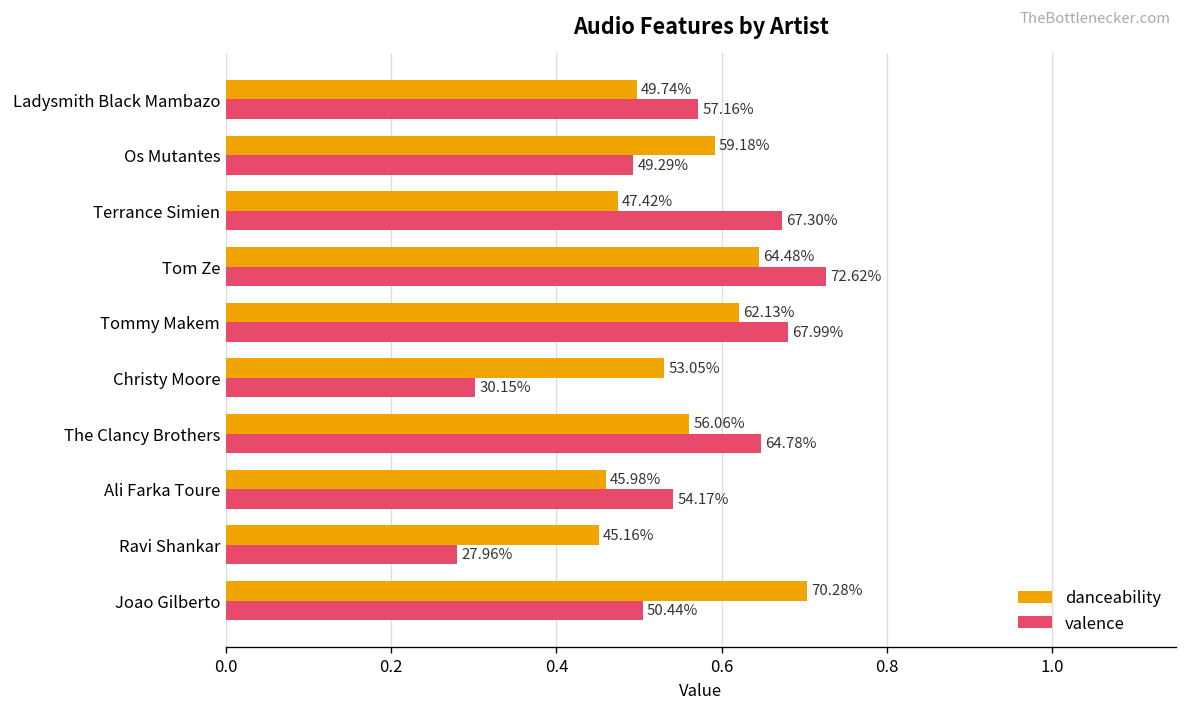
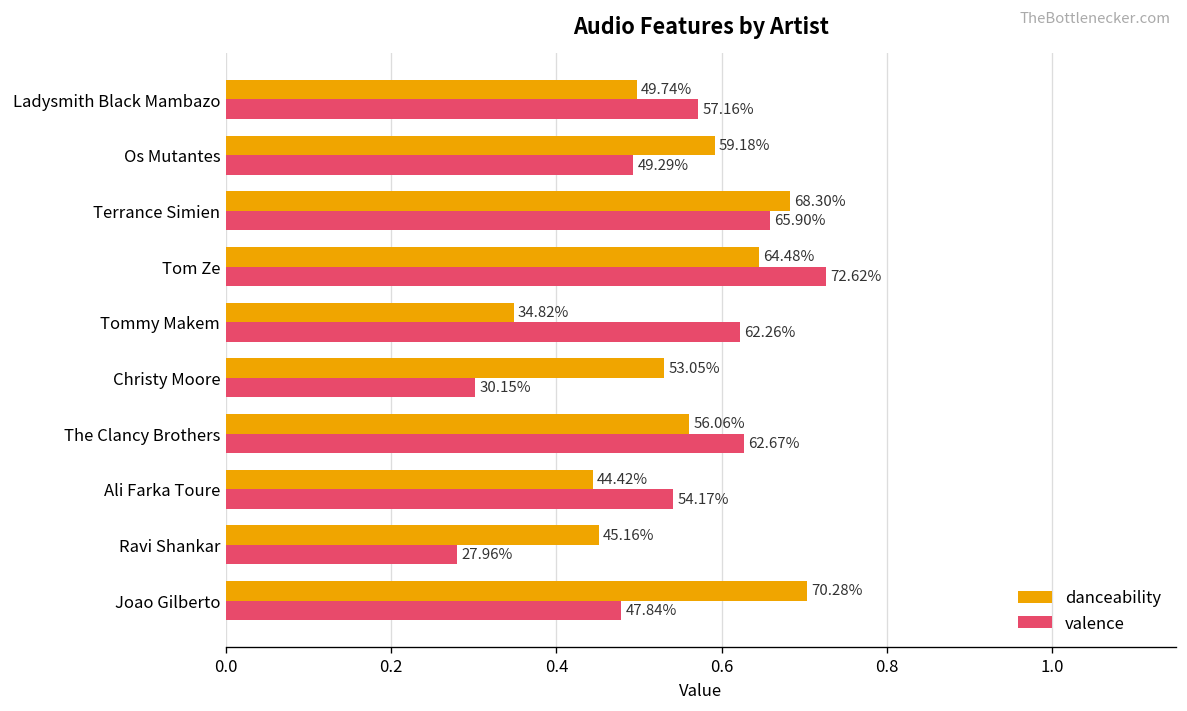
  {
    "danceability": {
      "Ladysmith Black Mambazo": "49.74%",
      "Os Mutantes": "59.18%",
-     "Terrance Simien": "47.42%",
+     "Terrance Simien": "68.30%",
      "Tom Ze": "64.48%",
-     "Tommy Makem": "62.13%",
+     "Tommy Makem": "34.82%",
      "Christy Moore": "53.05%",
      "The Clancy Brothers": "56.06%",
-     "Ali Farka Toure": "45.98%",
+     "Ali Farka Toure": "44.42%",
      "Ravi Shankar": "45.16%",
      "Joao Gilberto": "70.28%"
    },
    "valence": {
      "Ladysmith Black Mambazo": "57.16%",
      "Os Mutantes": "49.29%",
-     "Terrance Simien": "67.30%",
+     "Terrance Simien": "65.90%",
      "Tom Ze": "72.62%",
-     "Tommy Makem": "67.99%",
+     "Tommy Makem": "62.26%",
      "Christy Moore": "30.15%",
-     "The Clancy Brothers": "64.78%",
+     "The Clancy Brothers": "62.67%",
      "Ali Farka Toure": "54.17%",
      "Ravi Shankar": "27.96%",
-     "Joao Gilberto": "50.44%"
+     "Joao Gilberto": "47.84%"
    }
  }
